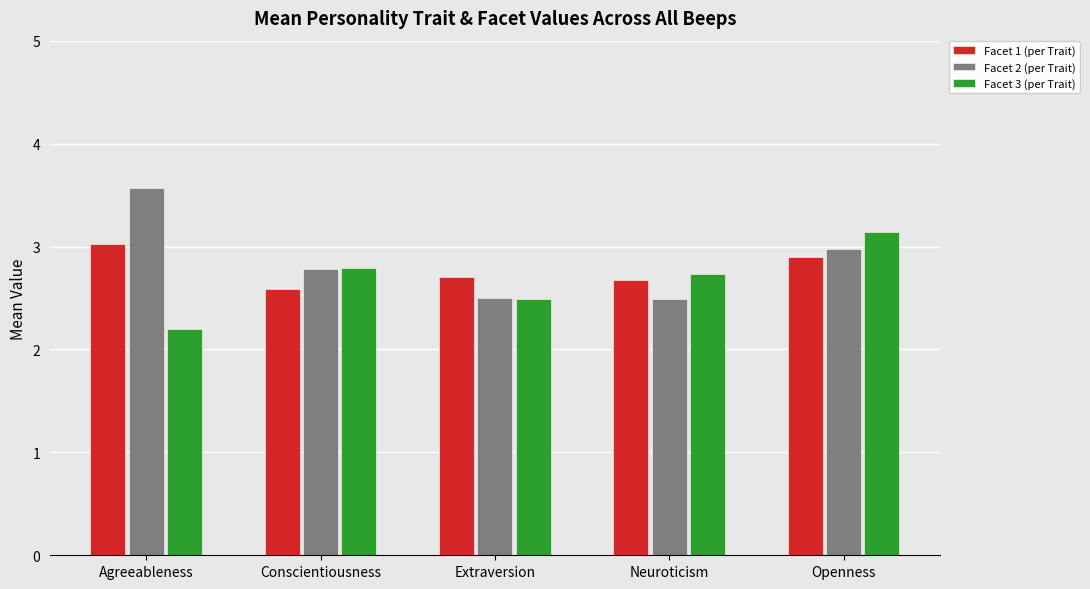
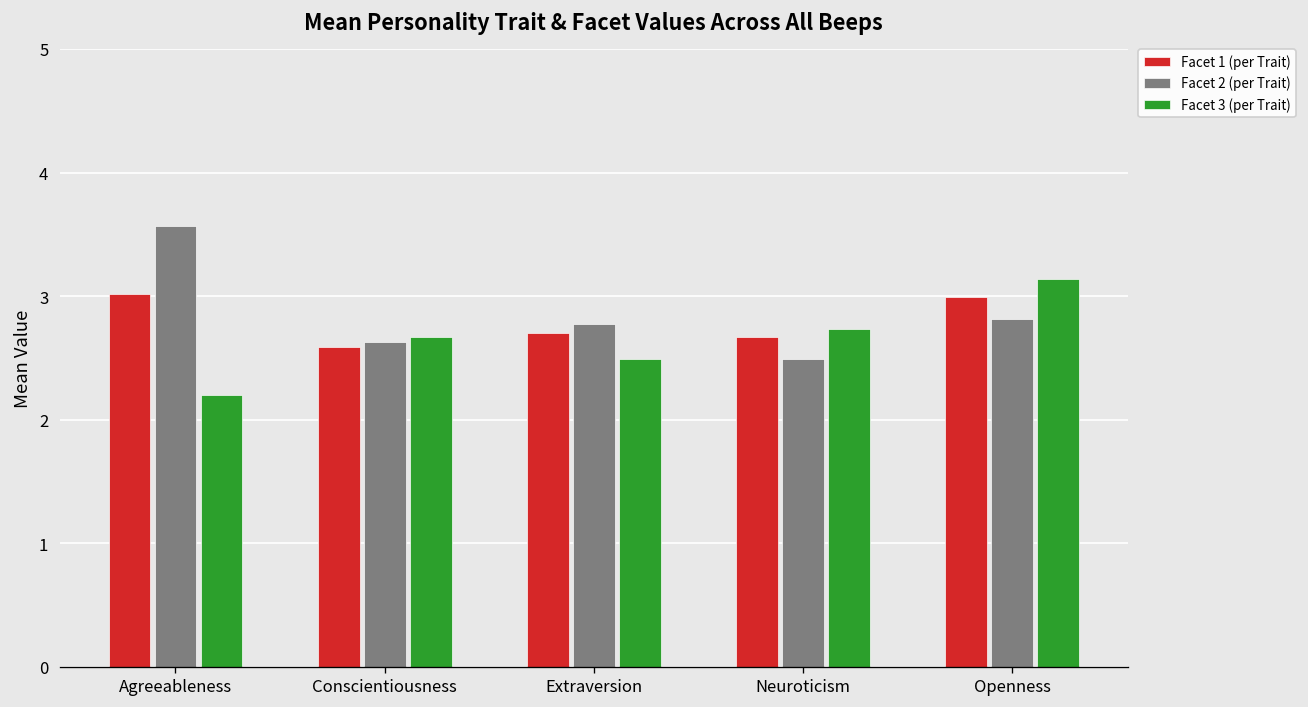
  {
    "Facet 1 (per Trait)": {
      "Agreeableness": 3.02,
      "Conscientiousness": 2.59,
      "Extraversion": 2.70,
      "Neuroticism": 2.67,
-     "Openness": 2.90
+     "Openness": 2.99
    },
    "Facet 2 (per Trait)": {
      "Agreeableness": 3.57,
-     "Conscientiousness": 2.78,
-     "Extraversion": 2.50,
+     "Conscientiousness": 2.63,
+     "Extraversion": 2.77,
      "Neuroticism": 2.49,
-     "Openness": 2.98
+     "Openness": 2.81
    },
    "Facet 3 (per Trait)": {
      "Agreeableness": 2.20,
-     "Conscientiousness": 2.79,
+     "Conscientiousness": 2.67,
      "Extraversion": 2.49,
      "Neuroticism": 2.73,
      "Openness": 3.14
    }
  }
